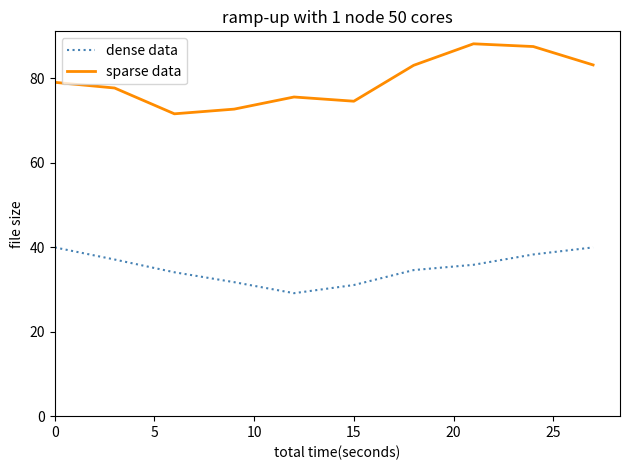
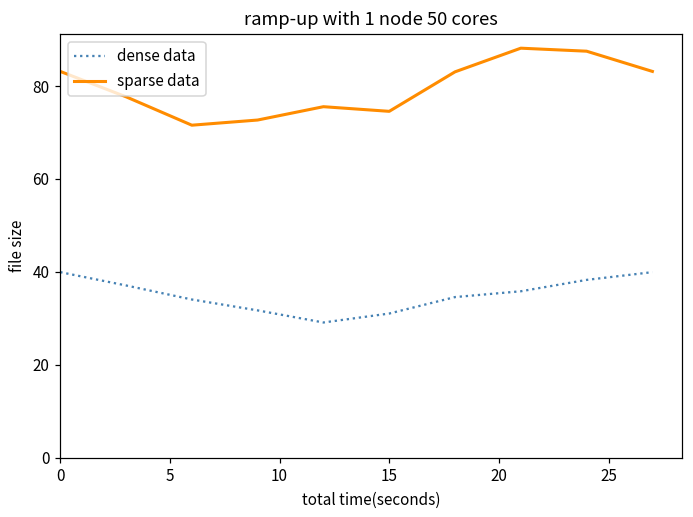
  {
    "dense data": {
      "0": 40,
      "15": 31
    },
    "sparse data": {
-     "0": 79,
+     "0": 83,
      "15": 75
    }
  }
